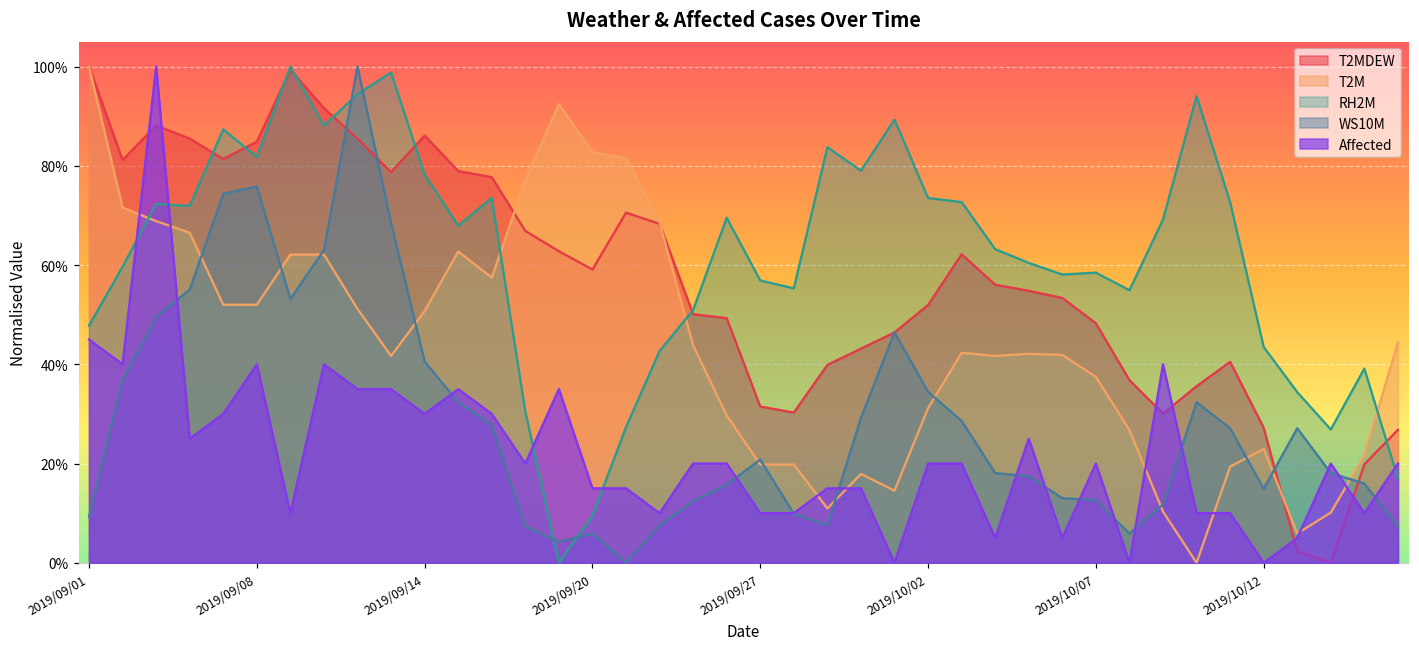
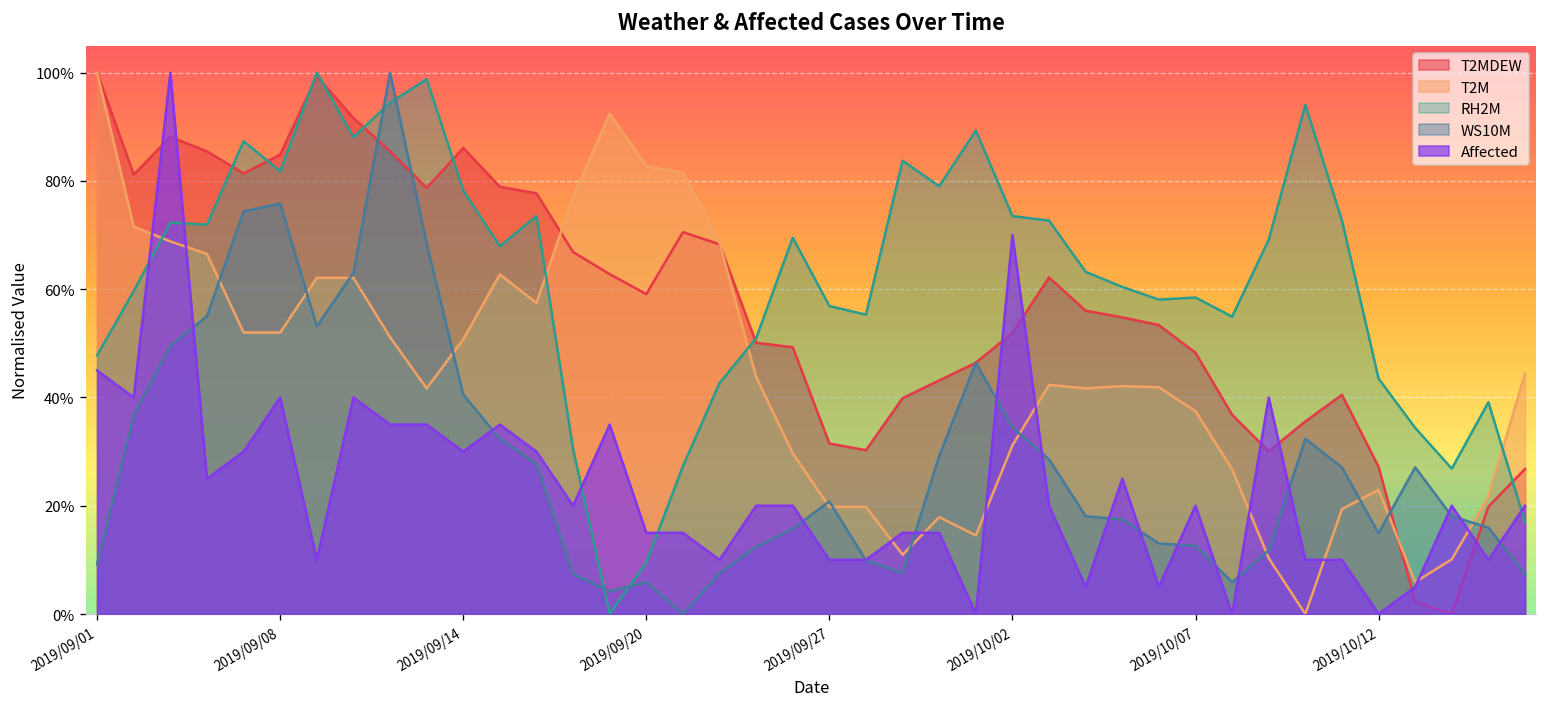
  {
    "T2MDEW": {
      "2019/09/08": "85%",
      "2019/09/14": "86%",
      "2019/09/20": "59%",
      "2019/09/27": "31%",
      "2019/10/02": "52%",
      "2019/10/07": "48%",
      "2019/10/12": "27%"
    },
    "T2M": {
      "2019/09/08": "52%",
      "2019/09/14": "51%",
      "2019/09/20": "83%",
      "2019/09/27": "20%",
      "2019/10/02": "31%",
      "2019/10/07": "37%",
      "2019/10/12": "23%"
    },
    "Affected": {
      "2019/09/01": "45%",
      "2019/09/08": "40%",
      "2019/09/14": "30%",
      "2019/09/20": "15%",
      "2019/09/27": "10%",
-     "2019/10/02": "20%",
+     "2019/10/02": "70%",
      "2019/10/07": "20%",
      "2019/10/12": "0%"
    }
  }
